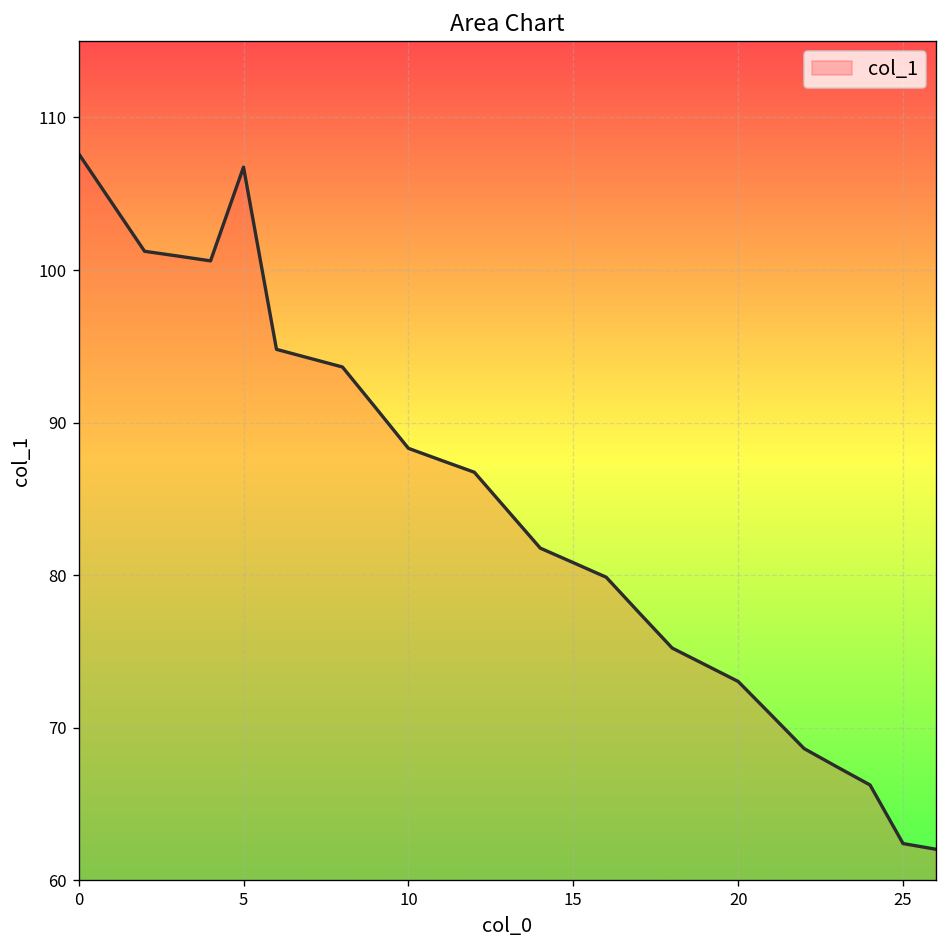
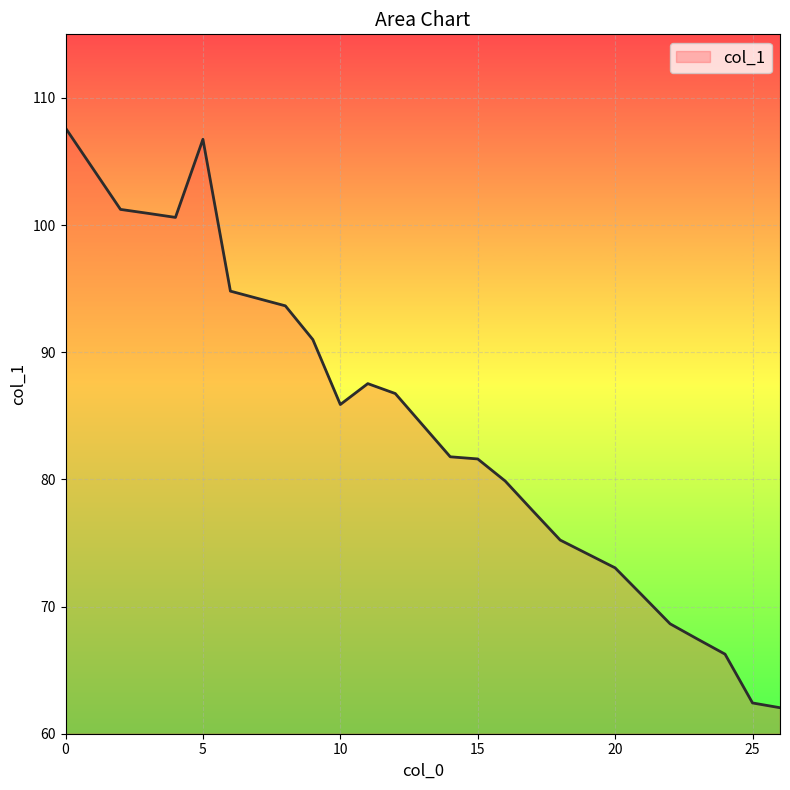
  {
    "0": 107.6,
    "5": 106.7,
-   "10": 88.3,
-   "15": 80.8,
+   "10": 85.9,
+   "15": 81.6,
    "20": 73.0,
    "25": 62.4
  }
